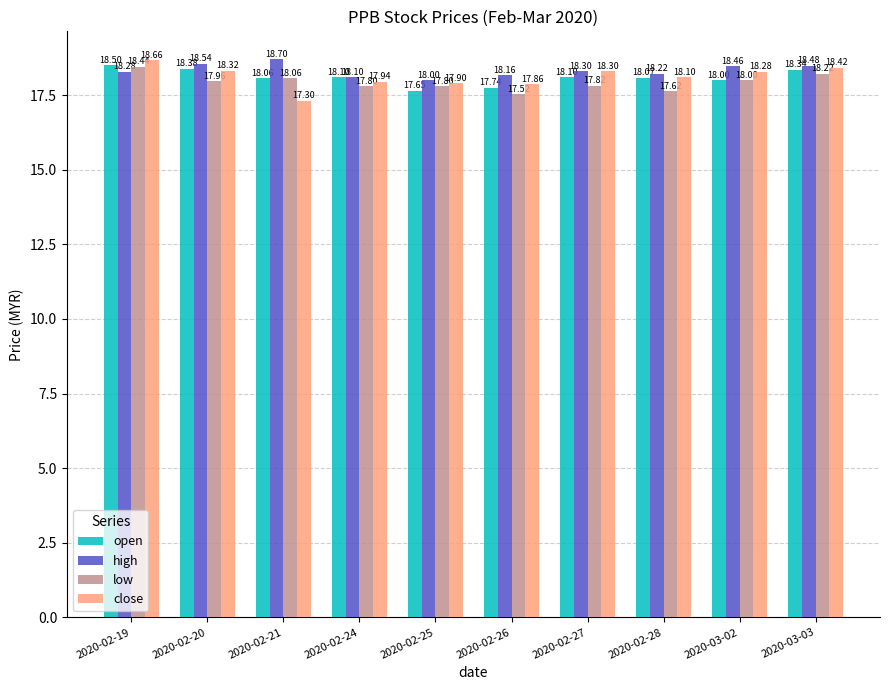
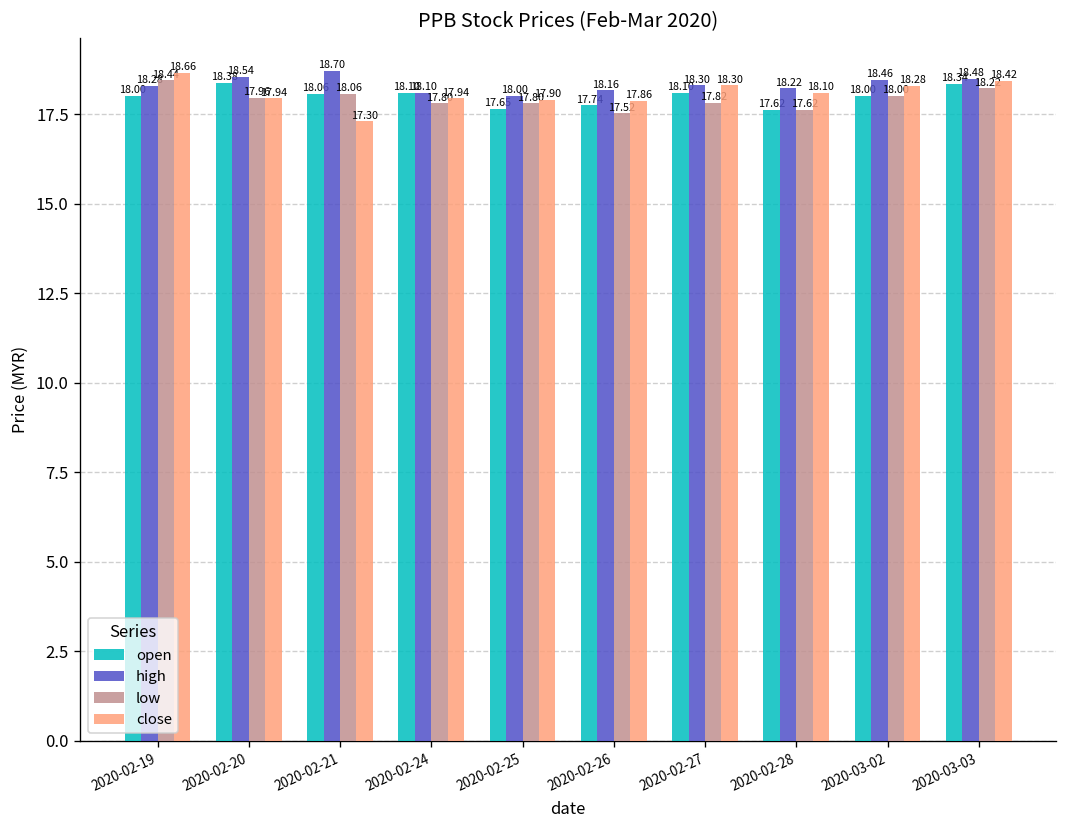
  {
    "open": {
-     "2020-02-19": 18.50,
+     "2020-02-19": 18.00,
      "2020-02-21": 18.06,
      "2020-02-25": 17.65,
      "2020-02-26": 17.74,
      "2020-02-27": 18.10,
-     "2020-02-28": 18.07,
+     "2020-02-28": 17.62,
      "2020-03-02": 18.00
    },
    "high": {
      "2020-02-21": 18.70,
      "2020-02-25": 18.00,
      "2020-02-26": 18.16,
      "2020-02-27": 18.30,
      "2020-03-02": 18.46
    },
    "low": {
      "2020-02-20": 17.96,
      "2020-02-21": 18.06,
      "2020-02-26": 17.52,
      "2020-02-27": 17.82,
      "2020-02-28": 17.62,
      "2020-03-02": 18.00,
      "2020-03-03": 18.22
    },
    "close": {
      "2020-02-19": 18.66,
-     "2020-02-20": 18.32,
+     "2020-02-20": 17.94,
      "2020-02-21": 17.30,
      "2020-02-26": 17.86,
      "2020-02-27": 18.30,
      "2020-02-28": 18.10,
      "2020-03-02": 18.28,
      "2020-03-03": 18.42
    }
  }
